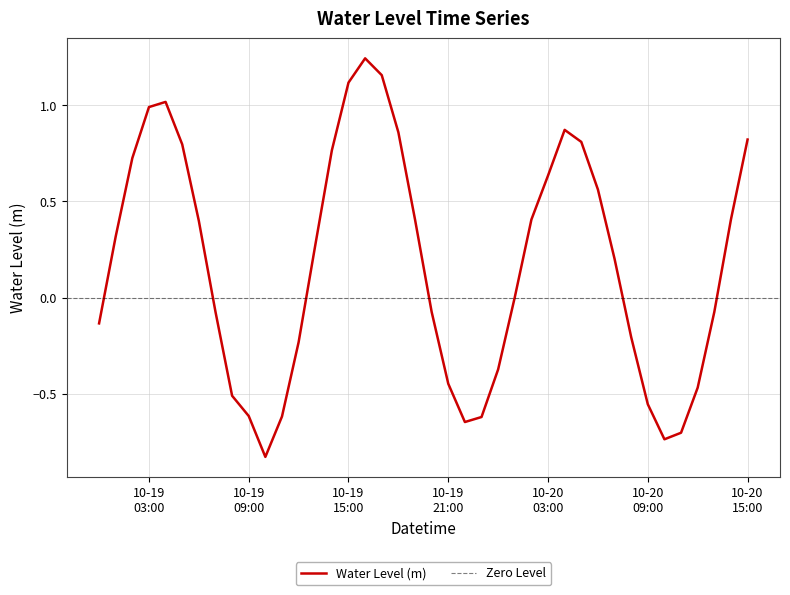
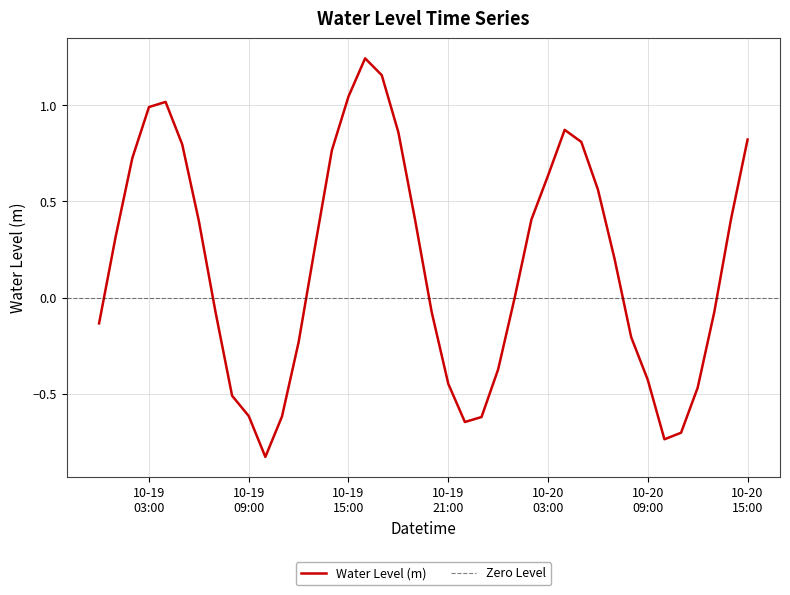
  {
    "10-19 03:00": 0.99,
    "10-19 09:00": -0.62,
-   "10-19 15:00": 1.12,
+   "10-19 15:00": 1.04,
    "10-19 21:00": -0.45,
    "10-20 03:00": 0.63,
-   "10-20 09:00": -0.55,
+   "10-20 09:00": -0.43,
    "10-20 15:00": 0.82
  }
